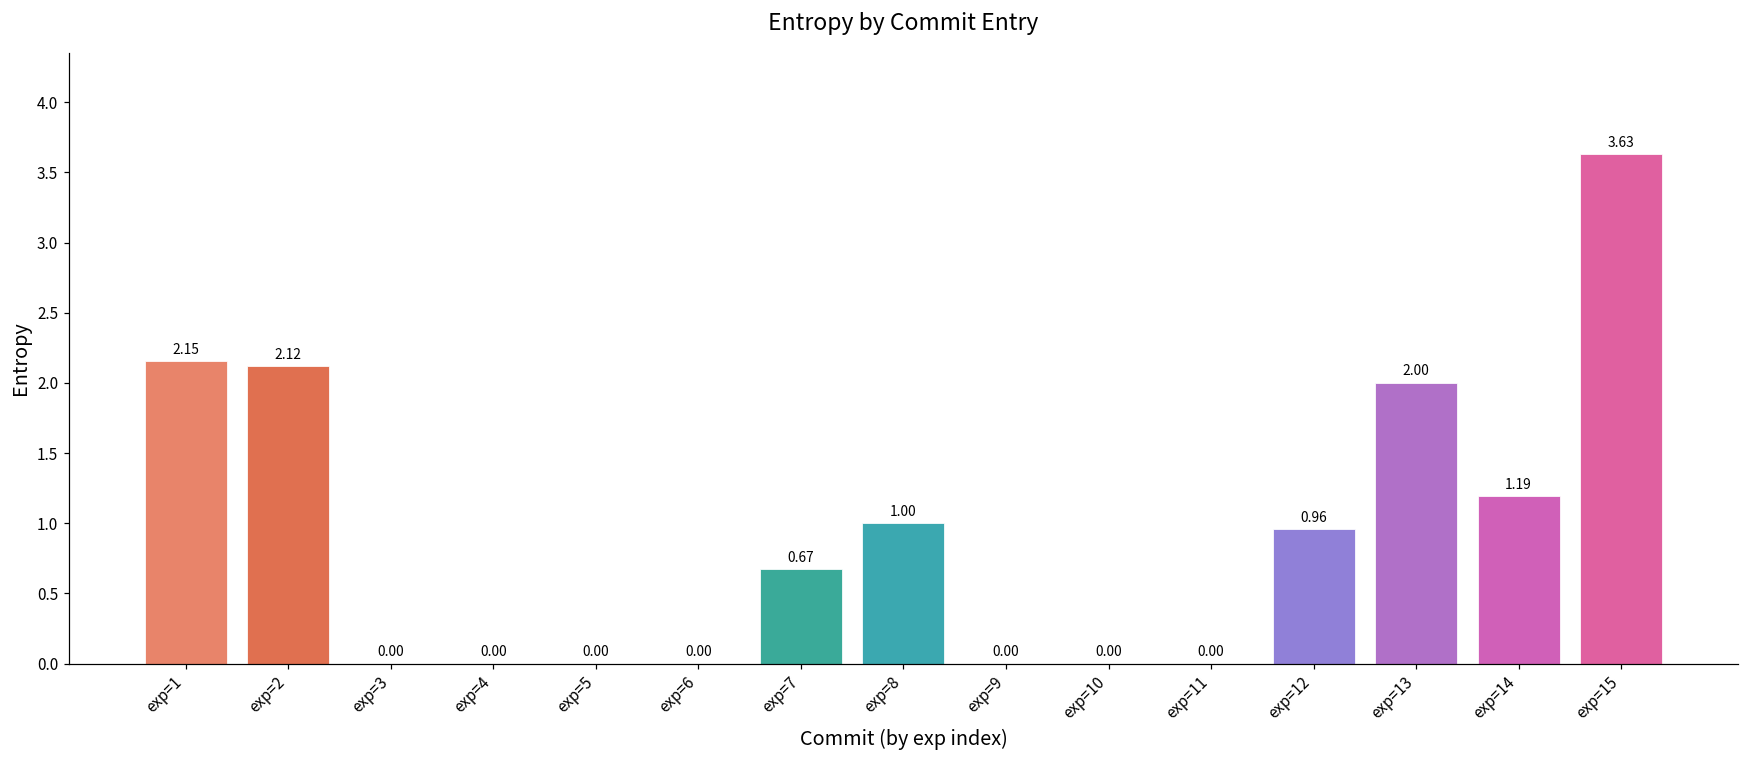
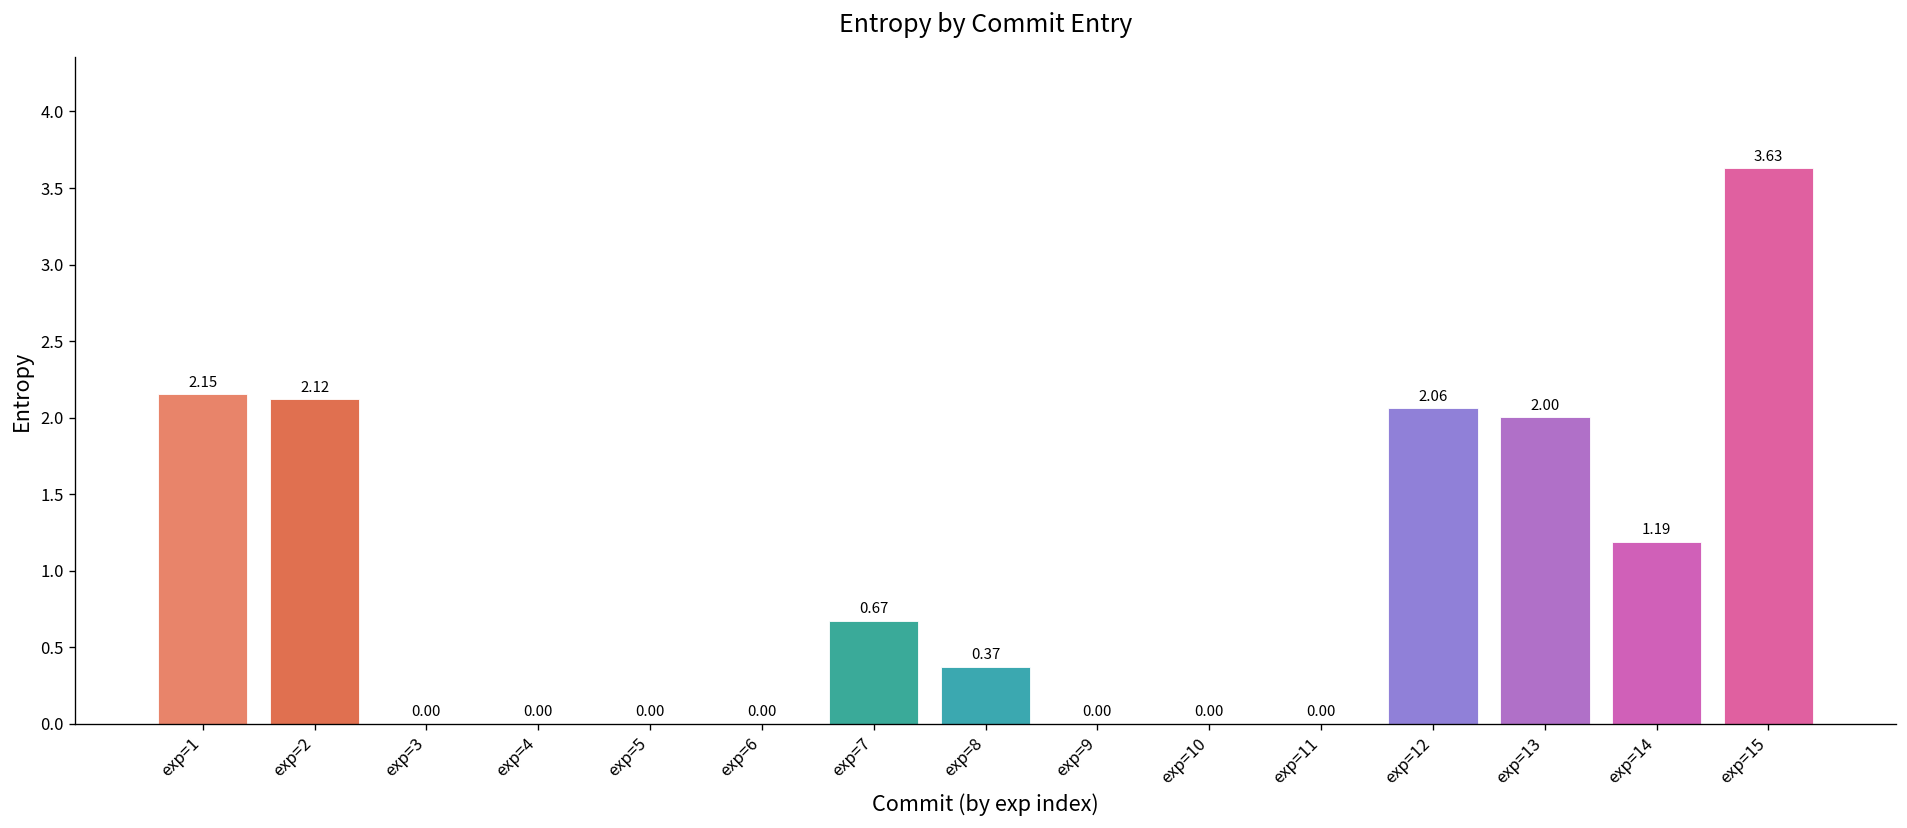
  {
    "exp=1": 2.15,
    "exp=2": 2.12,
    "exp=3": 0.00,
    "exp=4": 0.00,
    "exp=5": 0.00,
    "exp=6": 0.00,
    "exp=7": 0.67,
-   "exp=8": 1.00,
+   "exp=8": 0.37,
    "exp=9": 0.00,
    "exp=10": 0.00,
    "exp=11": 0.00,
-   "exp=12": 0.96,
+   "exp=12": 2.06,
    "exp=13": 2.00,
    "exp=14": 1.19,
    "exp=15": 3.63
  }
